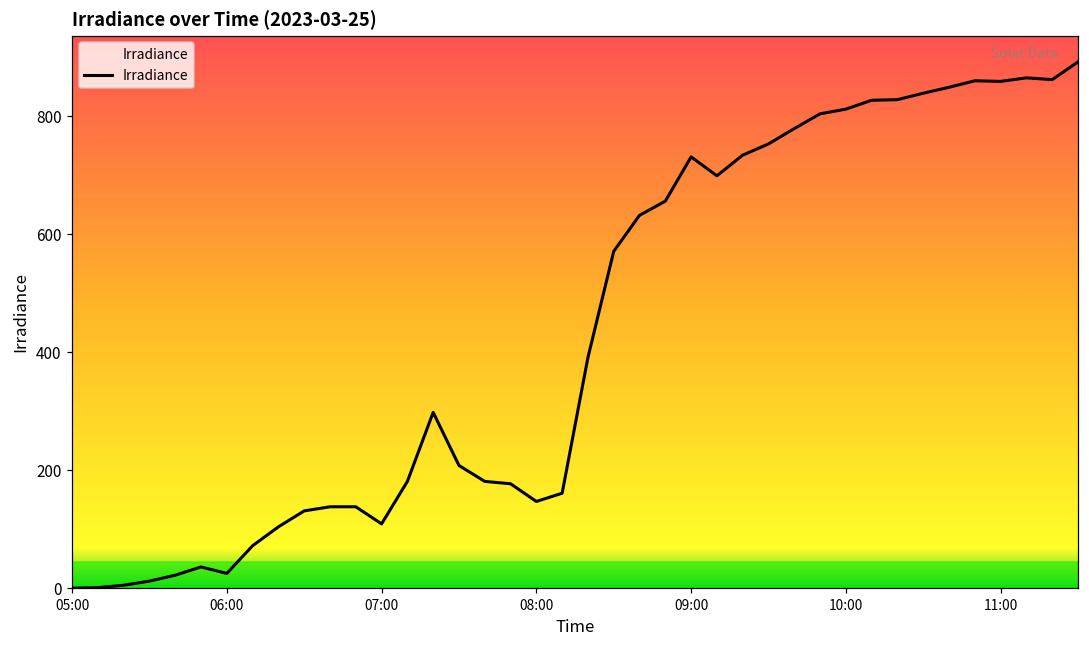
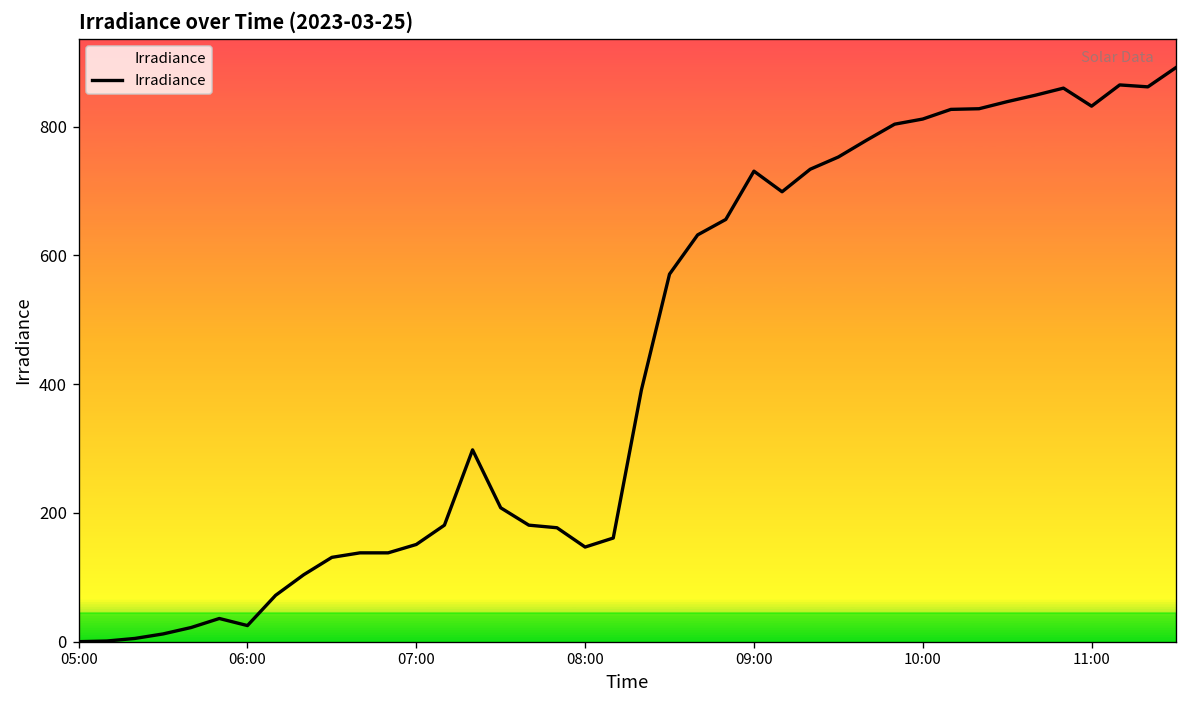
  {
-   "07:00": 110,
+   "07:00": 150,
    "08:00": 150,
    "09:00": 730,
    "10:00": 810,
-   "11:00": 860
+   "11:00": 830
  }
